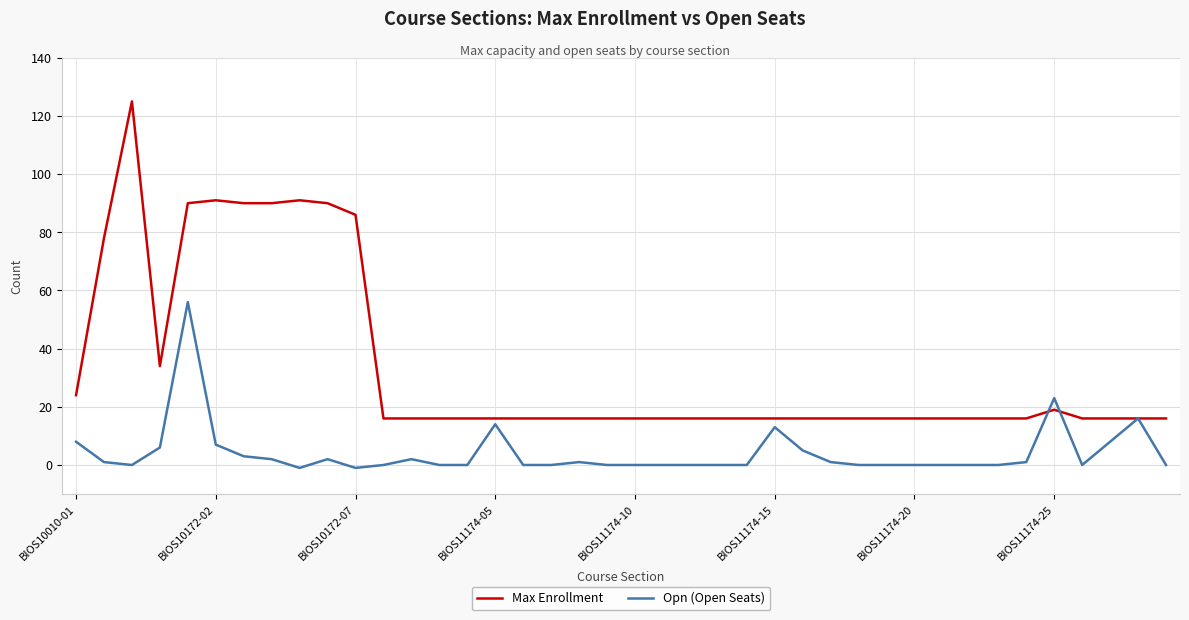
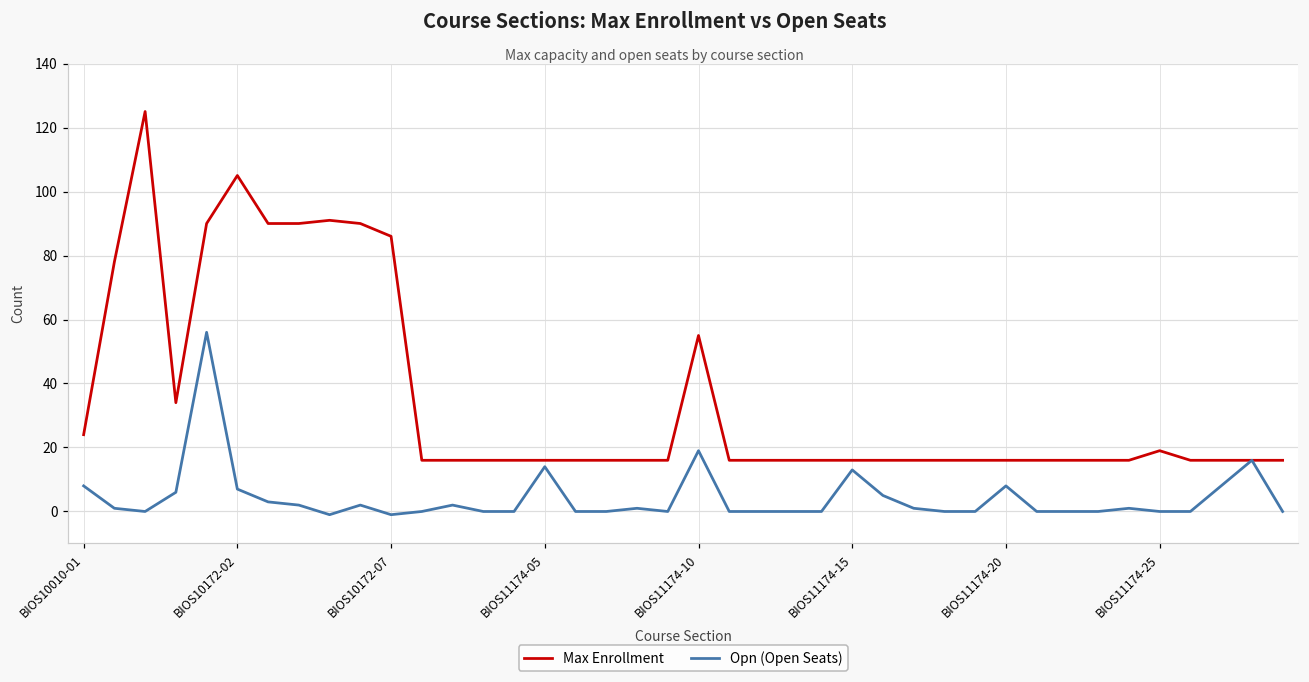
  {
    "Max Enrollment": {
      "BIOS10010-01": 24,
-     "BIOS10172-02": 91,
+     "BIOS10172-02": 105,
      "BIOS10172-07": 86,
      "BIOS11174-05": 16,
-     "BIOS11174-10": 16,
+     "BIOS11174-10": 55,
      "BIOS11174-15": 16,
      "BIOS11174-20": 16,
      "BIOS11174-25": 19
    },
    "Opn (Open Seats)": {
      "BIOS10010-01": 8,
      "BIOS10172-02": 7,
      "BIOS10172-07": -1,
      "BIOS11174-05": 14,
-     "BIOS11174-10": 0,
+     "BIOS11174-10": 19,
      "BIOS11174-15": 13,
-     "BIOS11174-20": 0,
-     "BIOS11174-25": 23
+     "BIOS11174-20": 8,
+     "BIOS11174-25": 0
    }
  }
